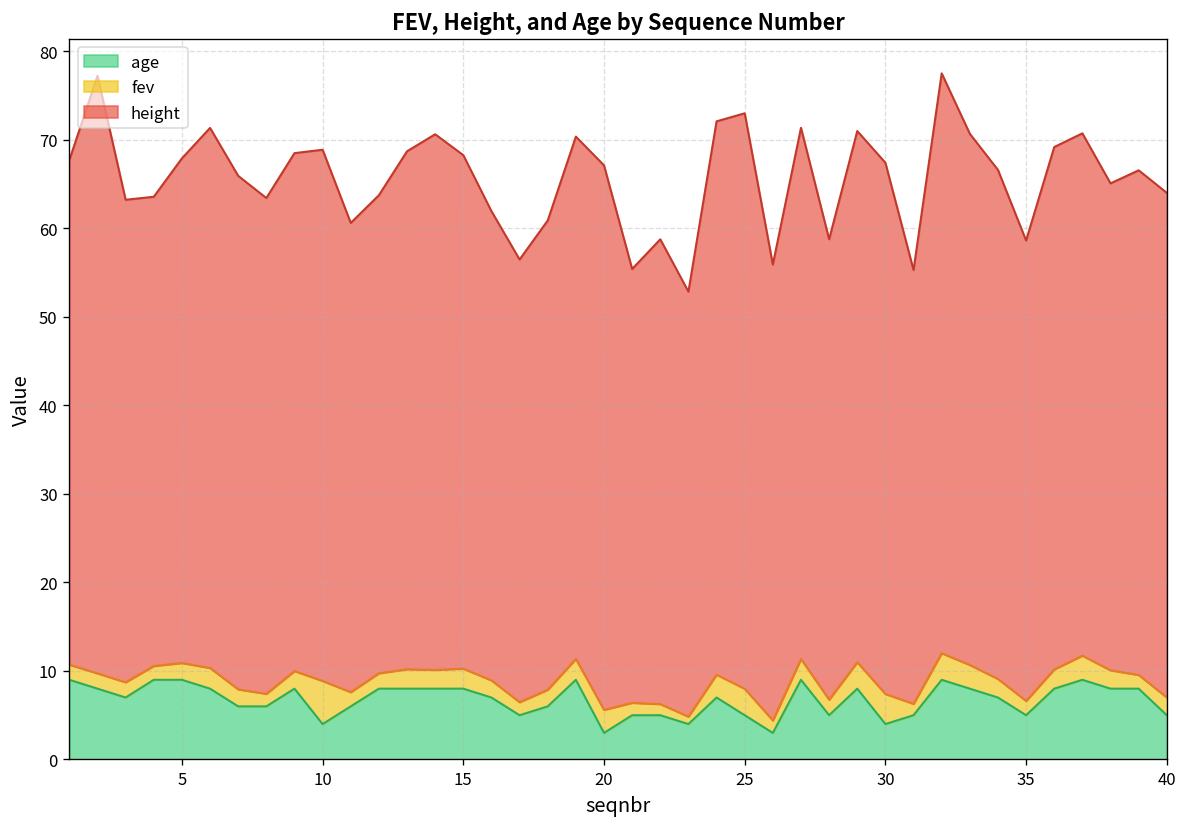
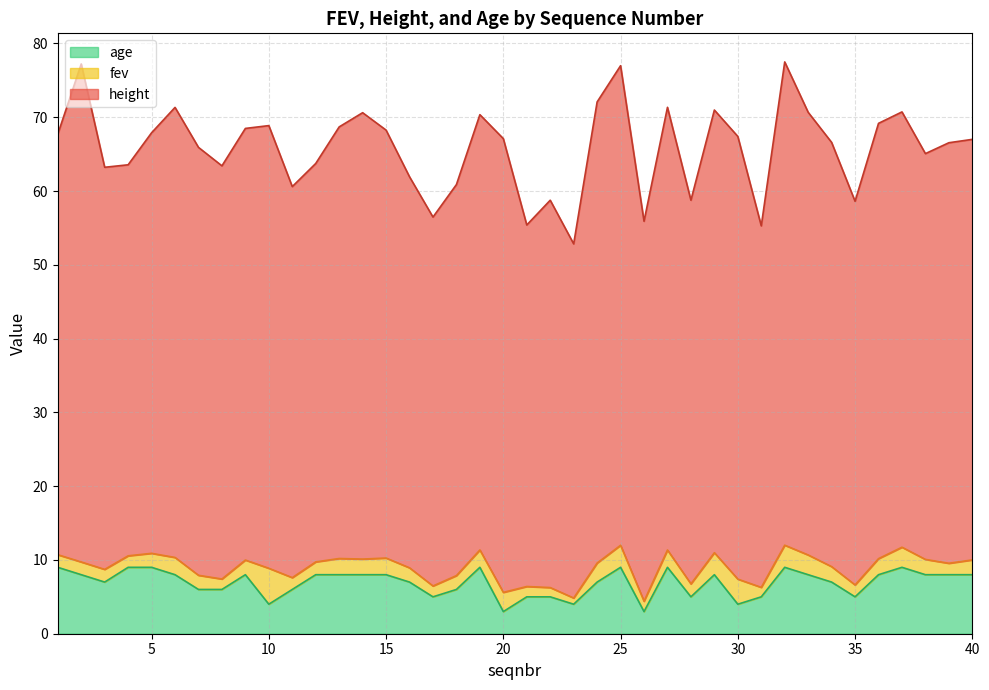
  {
    "age": {
      "5": 9,
      "10": 4,
      "15": 8,
      "20": 3,
-     "25": 5,
+     "25": 9,
      "30": 4,
      "35": 5,
-     "40": 5
+     "40": 8
    },
    "fev": {
      "5": 2,
      "10": 5,
      "15": 2,
      "20": 3,
      "25": 3,
      "30": 3,
      "35": 2,
      "40": 2
    },
    "height": {
      "5": 57,
      "10": 60,
      "15": 58,
      "20": 62,
      "25": 65,
      "30": 60,
      "35": 52,
      "40": 57
    }
  }
